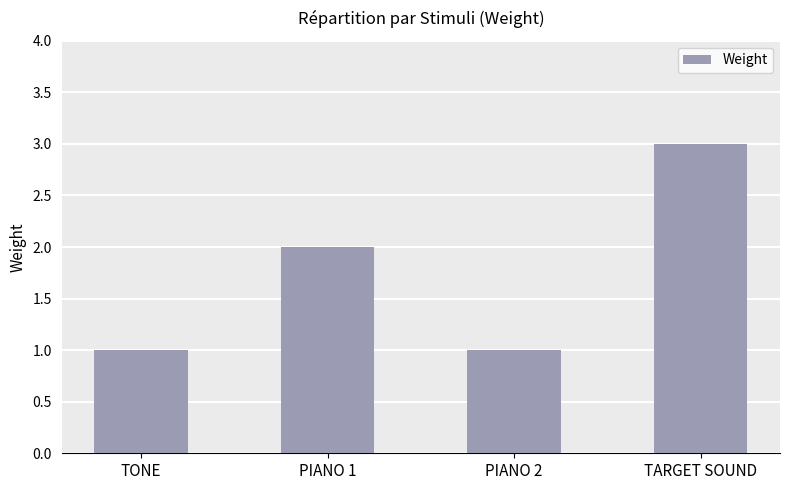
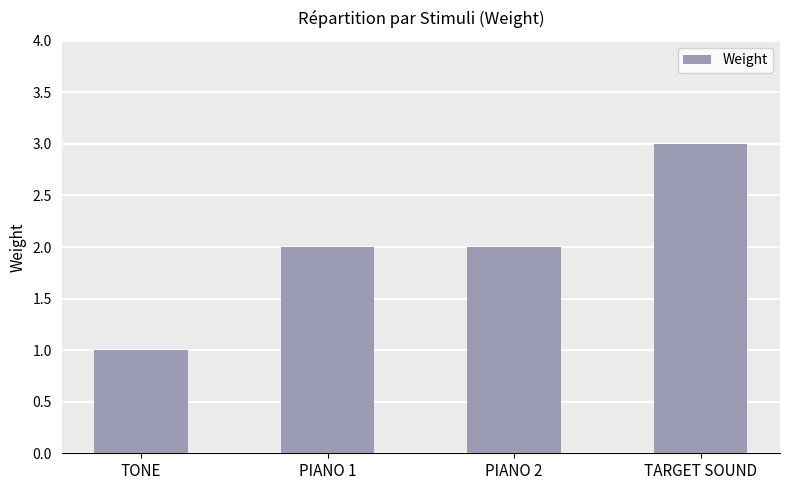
  {
    "TONE": 1,
    "PIANO 1": 2,
-   "PIANO 2": 1,
+   "PIANO 2": 2,
    "TARGET SOUND": 3
  }
